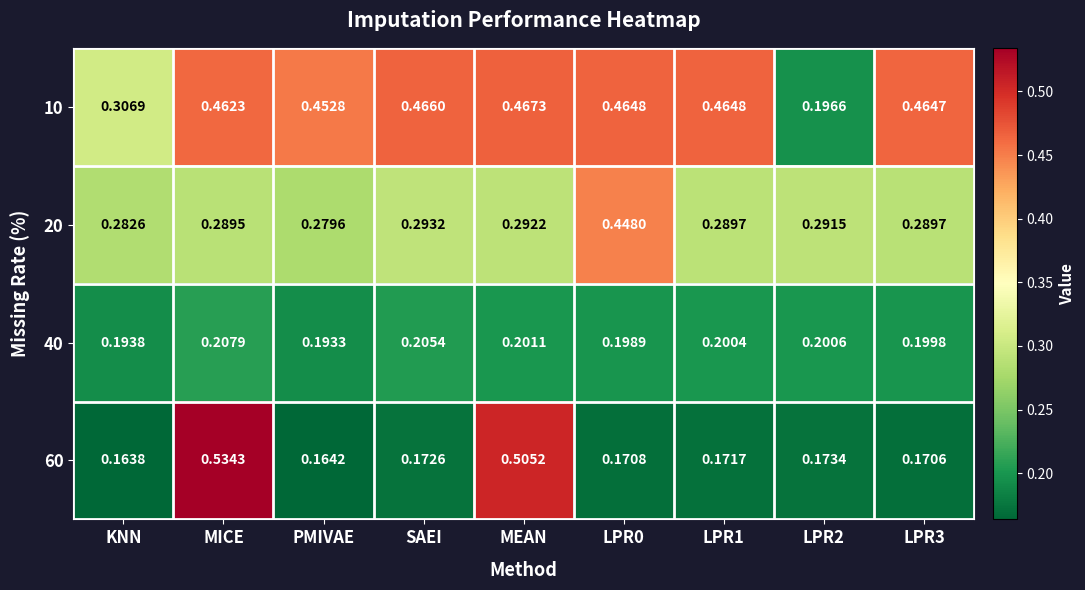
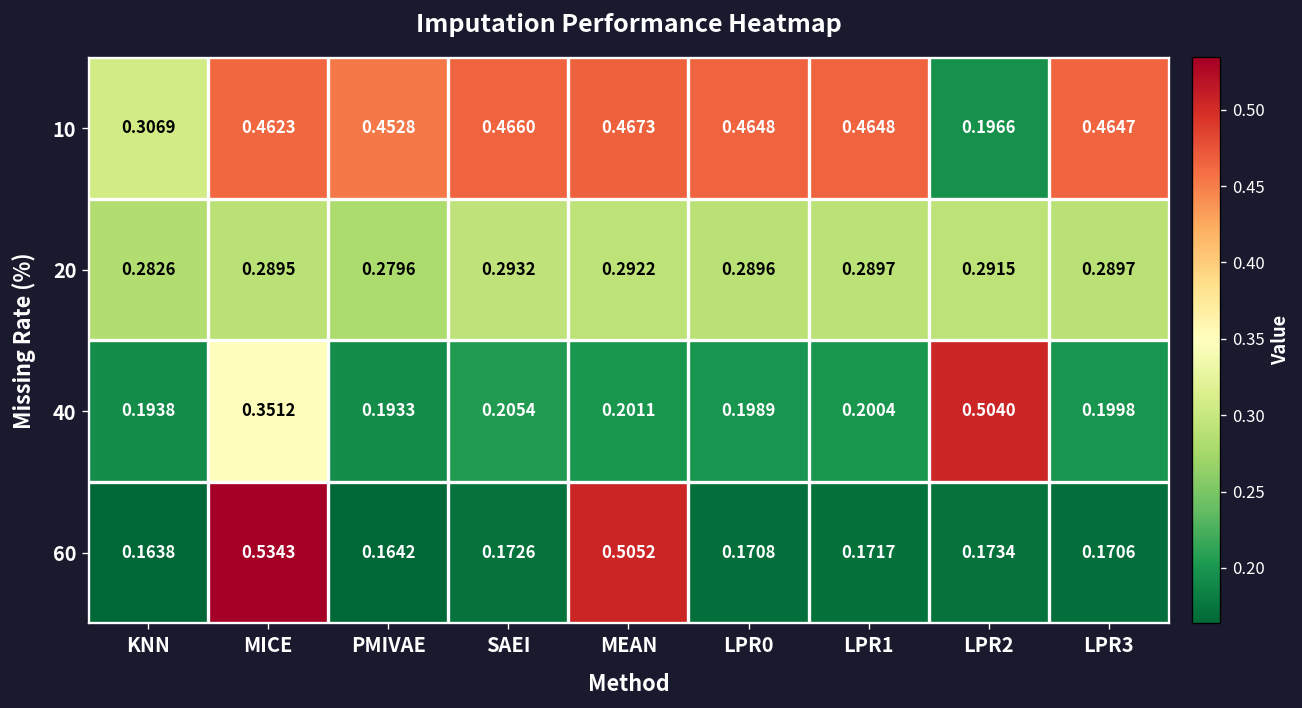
  {
    "10": {
      "KNN": 0.3069,
      "MICE": 0.4623,
      "PMIVAE": 0.4528,
      "SAEI": 0.4660,
      "MEAN": 0.4673,
      "LPR0": 0.4648,
      "LPR1": 0.4648,
      "LPR2": 0.1966,
      "LPR3": 0.4647
    },
    "20": {
      "KNN": 0.2826,
      "MICE": 0.2895,
      "PMIVAE": 0.2796,
      "SAEI": 0.2932,
      "MEAN": 0.2922,
-     "LPR0": 0.4480,
+     "LPR0": 0.2896,
      "LPR1": 0.2897,
      "LPR2": 0.2915,
      "LPR3": 0.2897
    },
    "40": {
      "KNN": 0.1938,
-     "MICE": 0.2079,
+     "MICE": 0.3512,
      "PMIVAE": 0.1933,
      "SAEI": 0.2054,
      "MEAN": 0.2011,
      "LPR0": 0.1989,
      "LPR1": 0.2004,
-     "LPR2": 0.2006,
+     "LPR2": 0.5040,
      "LPR3": 0.1998
    },
    "60": {
      "KNN": 0.1638,
      "MICE": 0.5343,
      "PMIVAE": 0.1642,
      "SAEI": 0.1726,
      "MEAN": 0.5052,
      "LPR0": 0.1708,
      "LPR1": 0.1717,
      "LPR2": 0.1734,
      "LPR3": 0.1706
    }
  }
